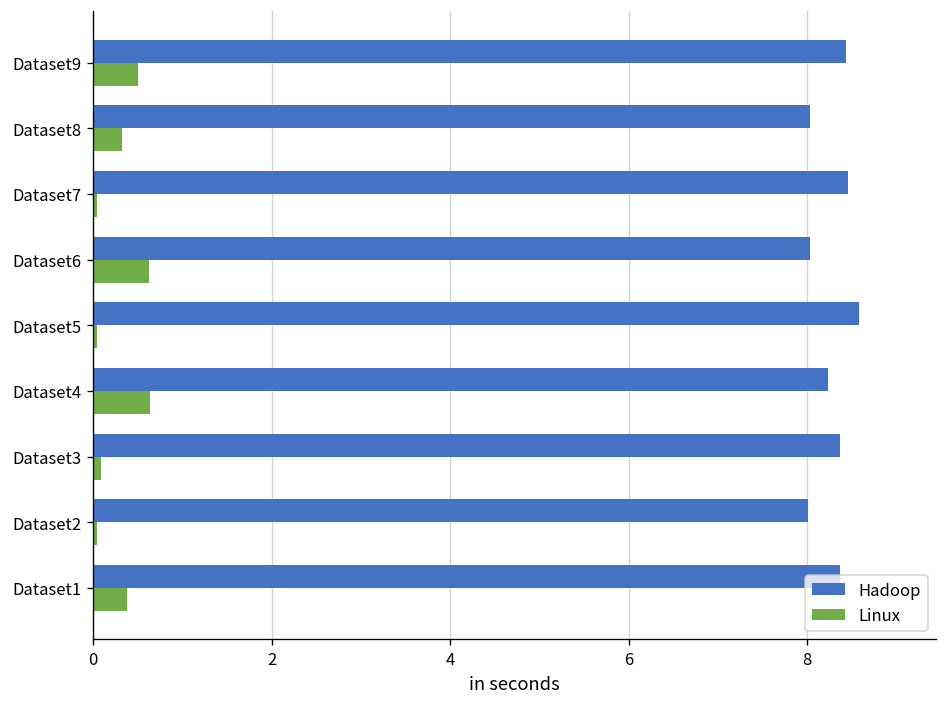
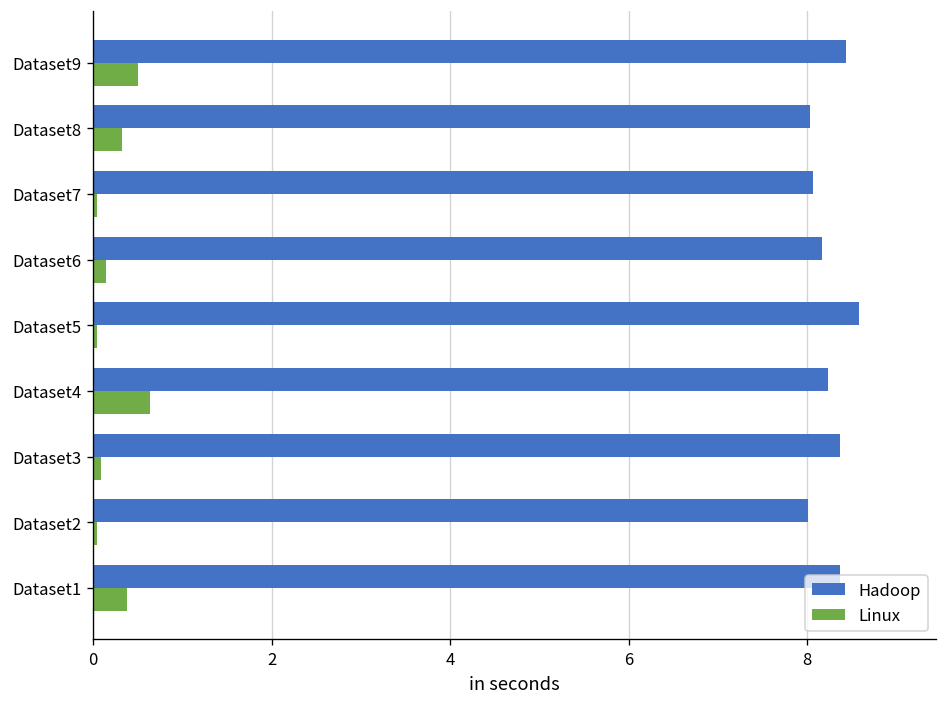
  {
    "Hadoop": {
      "Dataset9": 8.4,
      "Dataset8": 8.0,
-     "Dataset7": 8.5,
-     "Dataset6": 8.0,
+     "Dataset7": 8.1,
+     "Dataset6": 8.2,
      "Dataset5": 8.6,
      "Dataset4": 8.2,
      "Dataset3": 8.4,
      "Dataset2": 8.0
    },
    "Linux": {
      "Dataset9": 0.5,
      "Dataset8": 0.3,
      "Dataset7": 0.0,
-     "Dataset6": 0.6,
+     "Dataset6": 0.2,
      "Dataset5": 0.0,
      "Dataset4": 0.6,
      "Dataset3": 0.1,
      "Dataset2": 0.0,
      "Dataset1": 0.4
    }
  }
